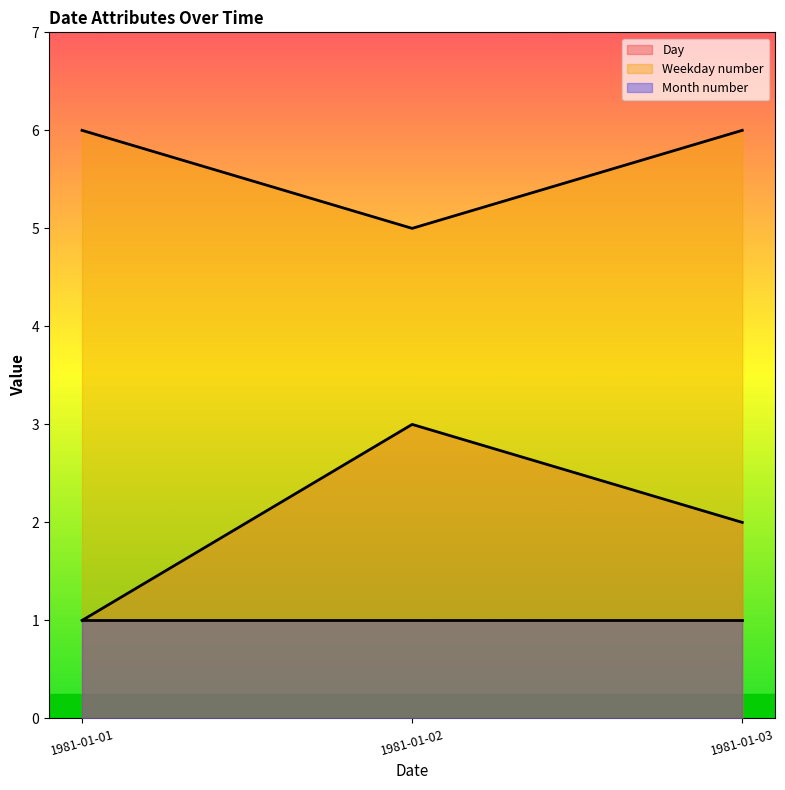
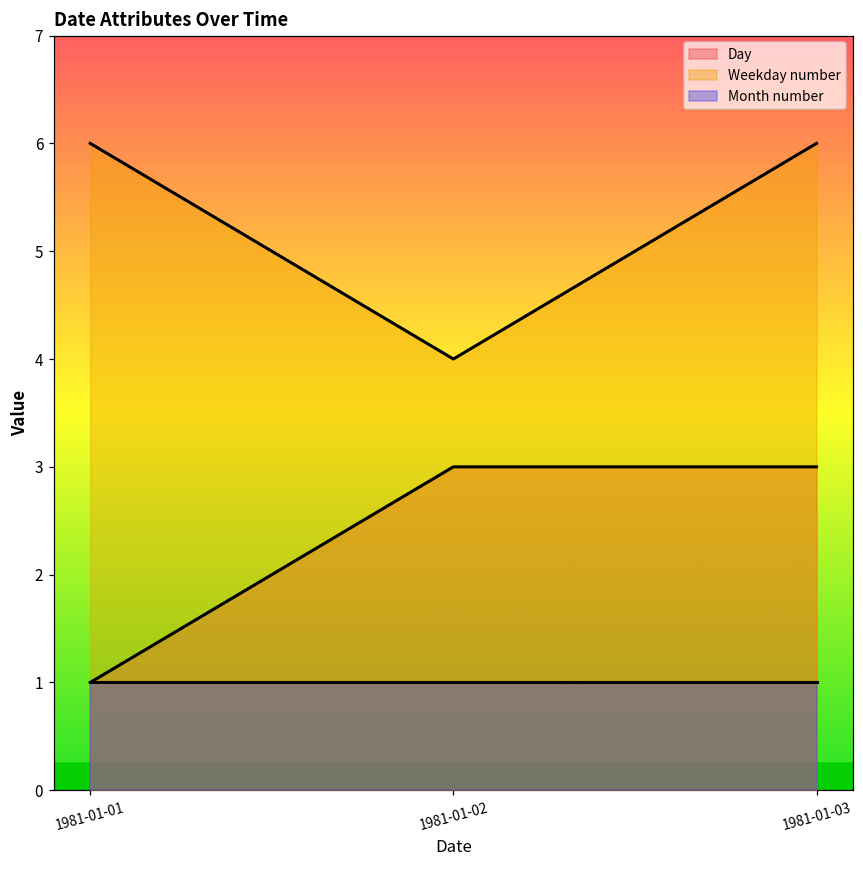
  {
    "Day": {
      "1981-01-02": 3,
-     "1981-01-03": 2
+     "1981-01-03": 3
    },
    "Weekday number": {
      "1981-01-01": 6,
-     "1981-01-02": 5,
+     "1981-01-02": 4,
      "1981-01-03": 6
    },
    "Month number": {
      "1981-01-02": 1,
      "1981-01-03": 1
    }
  }
